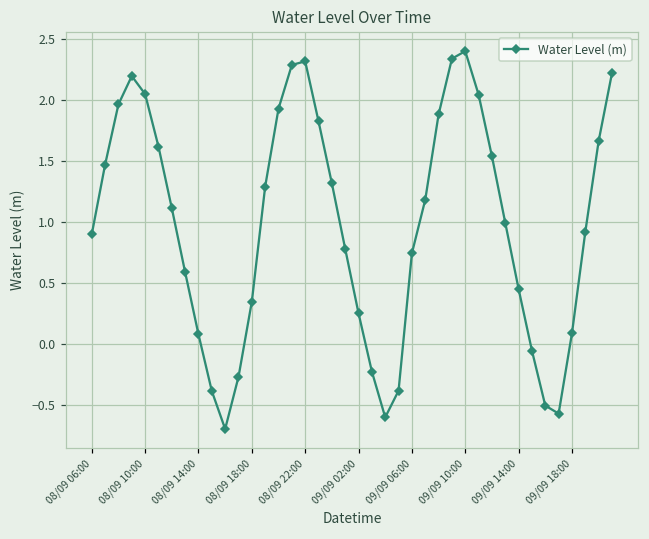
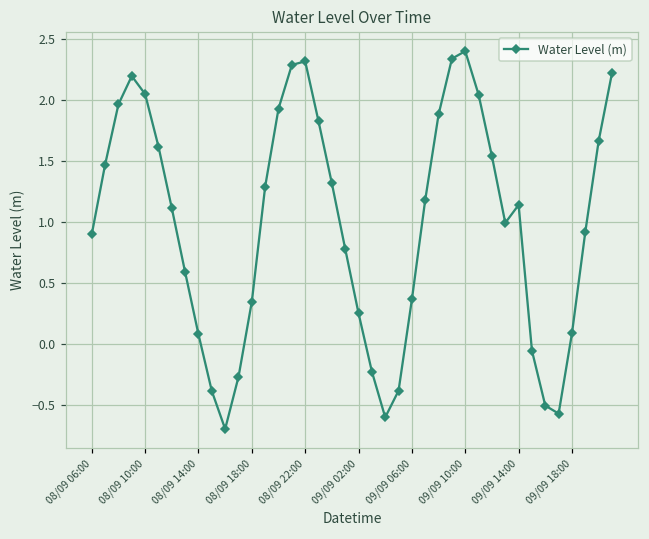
  {
    "08/09 06:00": 0.90,
    "08/09 10:00": 2.05,
    "08/09 14:00": 0.08,
    "08/09 18:00": 0.35,
    "08/09 22:00": 2.32,
    "09/09 02:00": 0.25,
-   "09/09 06:00": 0.74,
+   "09/09 06:00": 0.37,
    "09/09 10:00": 2.40,
-   "09/09 14:00": 0.45,
+   "09/09 14:00": 1.14,
    "09/09 18:00": 0.09
  }
